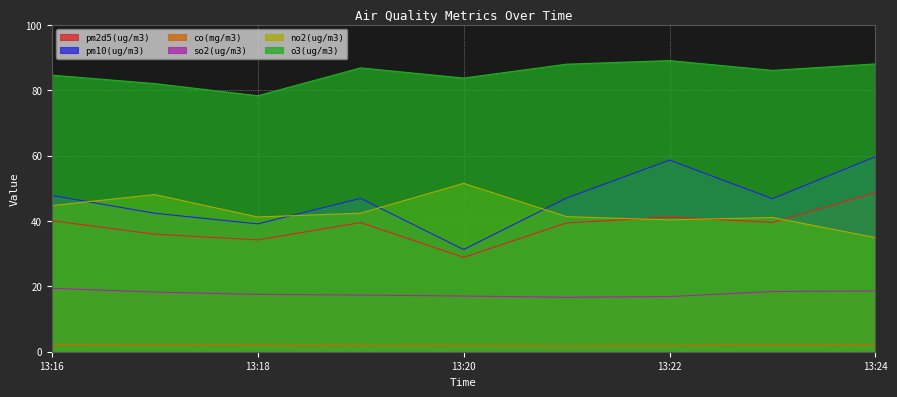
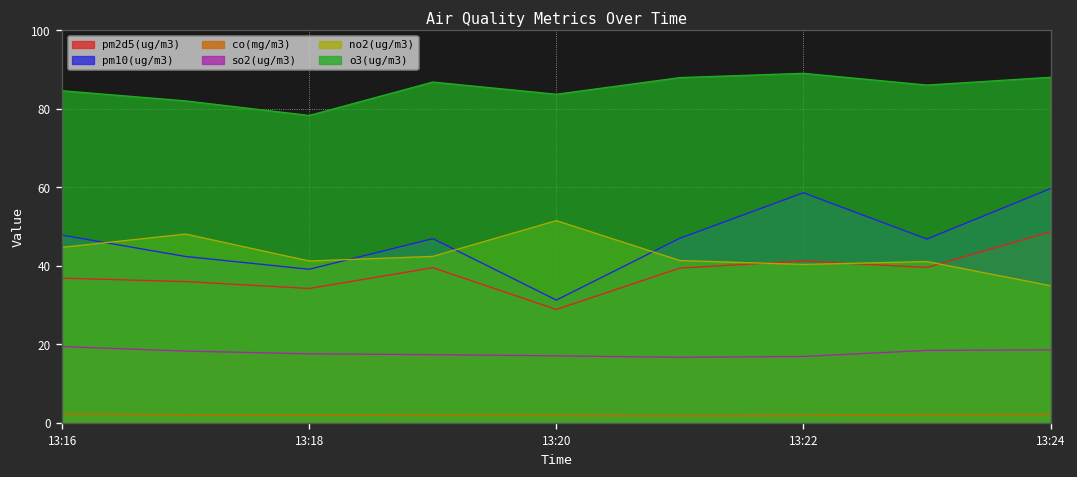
  {
    "pm2d5(ug/m3)": {
-     "13:16": 40,
+     "13:16": 37,
      "13:18": 34,
      "13:20": 29,
      "13:22": 41,
      "13:24": 49
    },
    "pm10(ug/m3)": {
      "13:16": 48,
      "13:18": 39,
      "13:20": 31,
      "13:22": 59,
      "13:24": 60
    },
    "co(mg/m3)": {
      "13:16": 2,
      "13:18": 2,
      "13:20": 2,
      "13:22": 2,
      "13:24": 2
    },
    "so2(ug/m3)": {
      "13:16": 19,
      "13:18": 18,
      "13:20": 17,
      "13:22": 17,
      "13:24": 19
    },
    "no2(ug/m3)": {
      "13:16": 45,
      "13:18": 41,
      "13:20": 51,
      "13:22": 40,
      "13:24": 35
    },
    "o3(ug/m3)": {
      "13:16": 85,
      "13:18": 78,
      "13:20": 84,
      "13:22": 89,
      "13:24": 88
    }
  }
